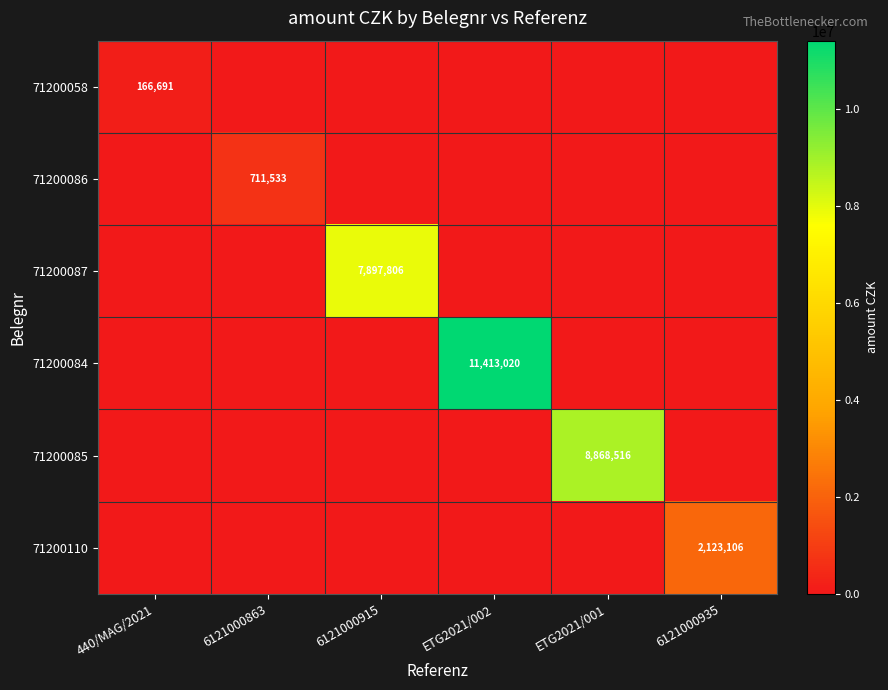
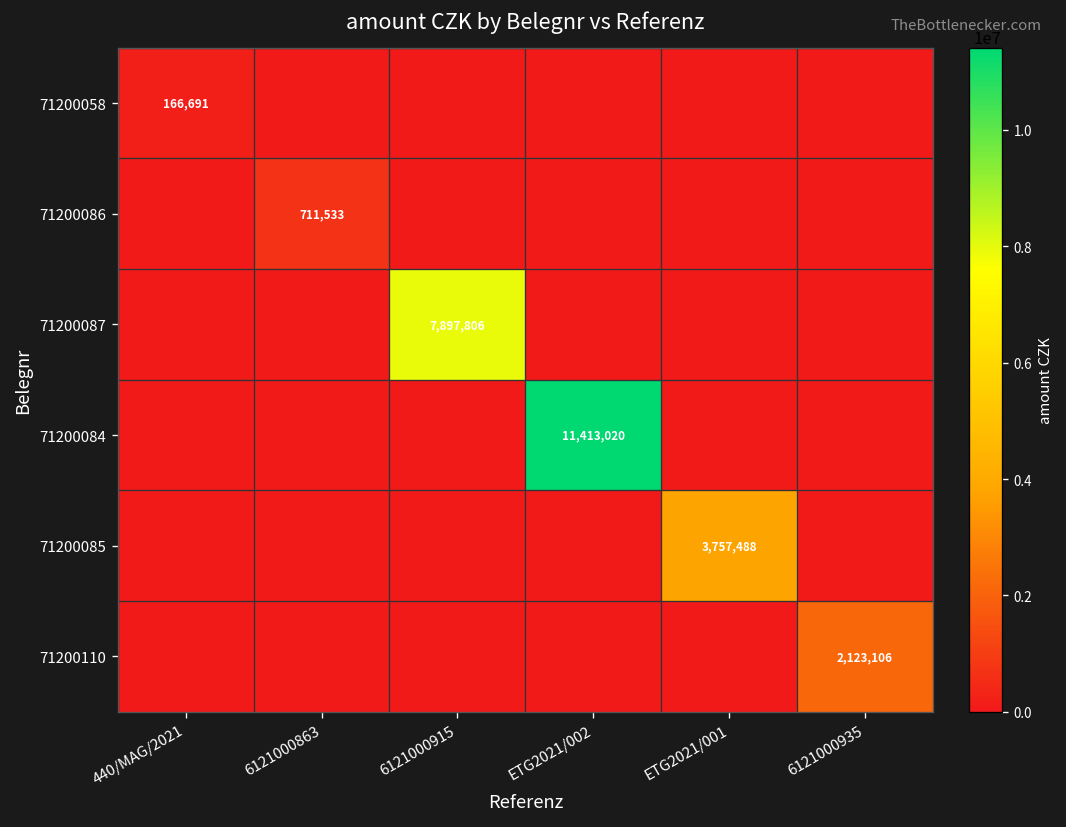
  {
    "71200058": {
      "440/MAG/2021": "166,691"
    },
    "71200086": {
      "6121000863": "711,533"
    },
    "71200087": {
      "6121000915": "7,897,806"
    },
    "71200084": {
      "ETG2021/002": "11,413,020"
    },
    "71200085": {
-     "ETG2021/001": "8,868,516"
+     "ETG2021/001": "3,757,488"
    },
    "71200110": {
      "6121000935": "2,123,106"
    }
  }
